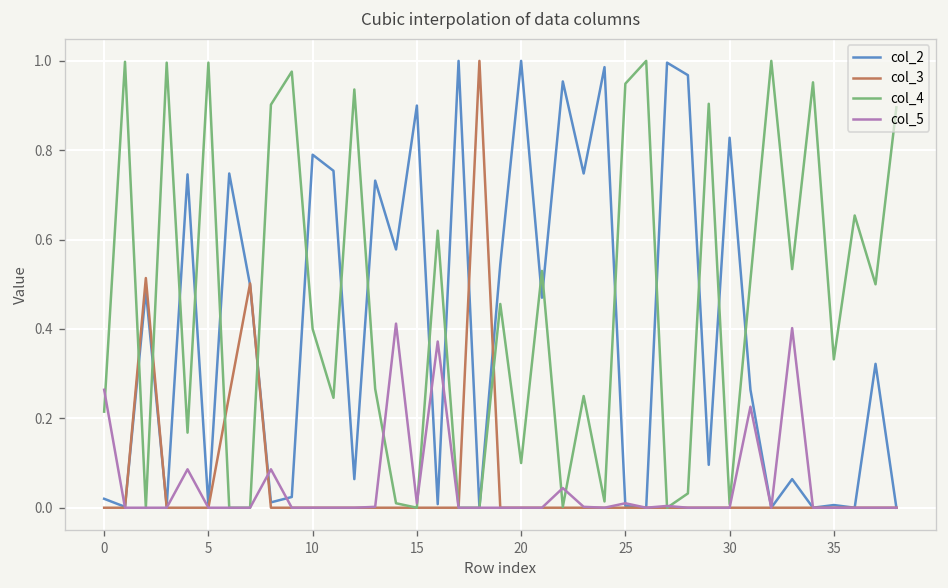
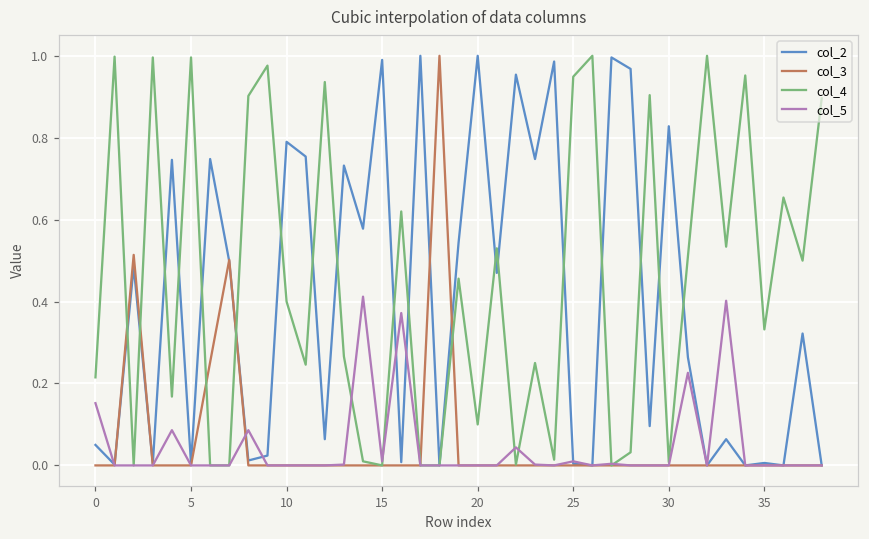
  {
    "col_2": {
-     "0": 0.02,
+     "0": 0.05,
      "10": 0.79,
-     "15": 0.90,
+     "15": 0.99,
      "20": 1.00,
      "30": 0.83
    },
    "col_3": {
      "0": 0.00
    },
    "col_4": {
      "0": 0.22,
      "5": 1.00,
      "10": 0.40,
      "20": 0.10,
      "25": 0.95,
      "30": 0.01,
      "35": 0.33
    },
    "col_5": {
-     "0": 0.26,
+     "0": 0.15,
      "15": 0.01
    }
  }
